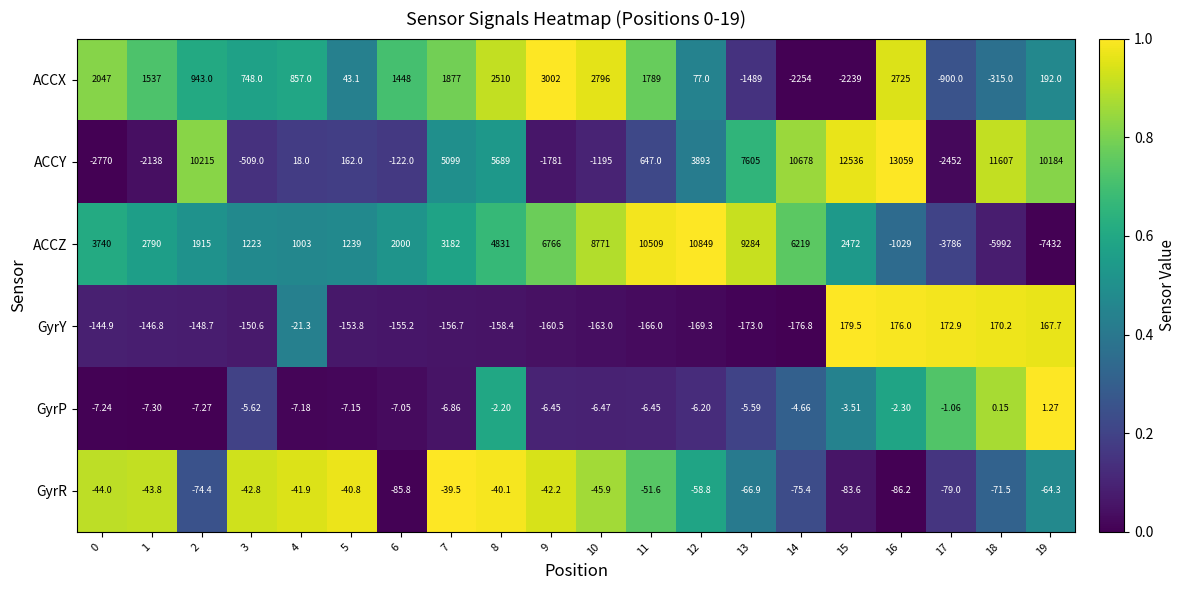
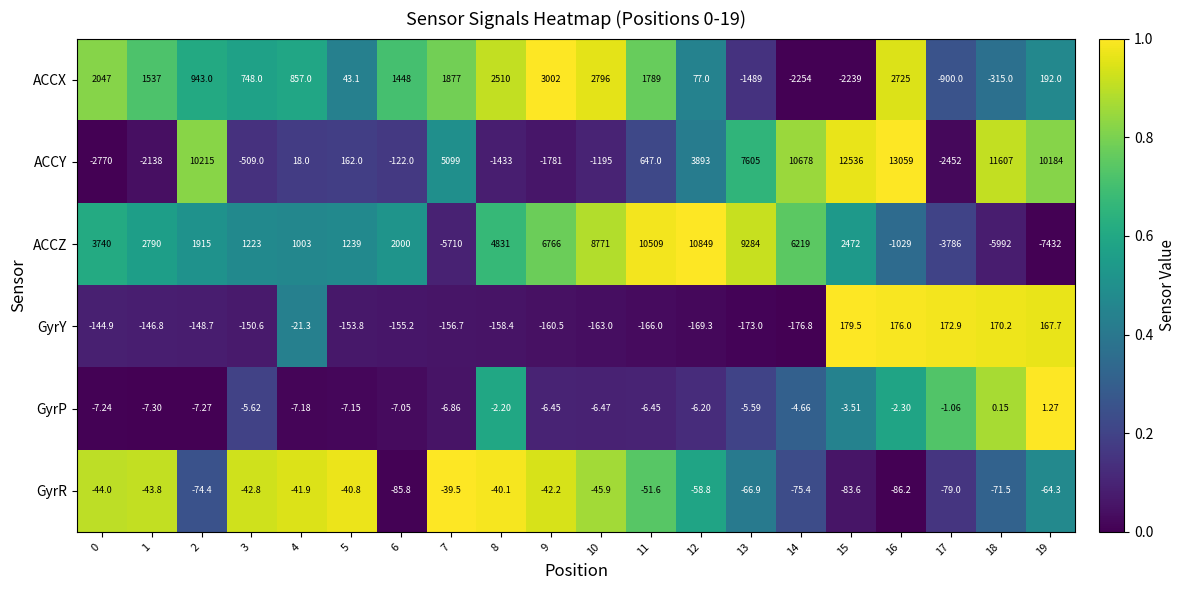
  {
    "ACCX": {
      "0": 2047,
      "1": 1537,
      "2": 943.0,
      "3": 748.0,
      "4": 857.0,
      "5": 43.1,
      "6": 1448,
      "7": 1877,
      "8": 2510,
      "9": 3002,
      "10": 2796,
      "11": 1789,
      "12": 77.0,
      "13": -1489,
      "14": -2254,
      "15": -2239,
      "16": 2725,
      "17": -900.0,
      "18": -315.0,
      "19": 192.0
    },
    "ACCY": {
      "0": -2770,
      "1": -2138,
      "2": 10215,
      "3": -509.0,
      "4": 18.0,
      "5": 162.0,
      "6": -122.0,
      "7": 5099,
-     "8": 5689,
+     "8": -1433,
      "9": -1781,
      "10": -1195,
      "11": 647.0,
      "12": 3893,
      "13": 7605,
      "14": 10678,
      "15": 12536,
      "16": 13059,
      "17": -2452,
      "18": 11607,
      "19": 10184
    },
    "ACCZ": {
      "0": 3740,
      "1": 2790,
      "2": 1915,
      "3": 1223,
      "4": 1003,
      "5": 1239,
      "6": 2000,
-     "7": 3182,
+     "7": -5710,
      "8": 4831,
      "9": 6766,
      "10": 8771,
      "11": 10509,
      "12": 10849,
      "13": 9284,
      "14": 6219,
      "15": 2472,
      "16": -1029,
      "17": -3786,
      "18": -5992,
      "19": -7432
    },
    "GyrY": {
      "0": -144.9,
      "1": -146.8,
      "2": -148.7,
      "3": -150.6,
      "4": -21.3,
      "5": -153.8,
      "6": -155.2,
      "7": -156.7,
      "8": -158.4,
      "9": -160.5,
      "10": -163.0,
      "11": -166.0,
      "12": -169.3,
      "13": -173.0,
      "14": -176.8,
      "15": 179.5,
      "16": 176.0,
      "17": 172.9,
      "18": 170.2,
      "19": 167.7
    },
    "GyrP": {
      "0": -7.24,
      "1": -7.30,
      "2": -7.27,
      "3": -5.62,
      "4": -7.18,
      "5": -7.15,
      "6": -7.05,
      "7": -6.86,
      "8": -2.20,
      "9": -6.45,
      "10": -6.47,
      "11": -6.45,
      "12": -6.20,
      "13": -5.59,
      "14": -4.66,
      "15": -3.51,
      "16": -2.30,
      "17": -1.06,
      "18": 0.15,
      "19": 1.27
    },
    "GyrR": {
      "0": -44.0,
      "1": -43.8,
      "2": -74.4,
      "3": -42.8,
      "4": -41.9,
      "5": -40.8,
      "6": -85.8,
      "7": -39.5,
      "8": -40.1,
      "9": -42.2,
      "10": -45.9,
      "11": -51.6,
      "12": -58.8,
      "13": -66.9,
      "14": -75.4,
      "15": -83.6,
      "16": -86.2,
      "17": -79.0,
      "18": -71.5,
      "19": -64.3
    }
  }
